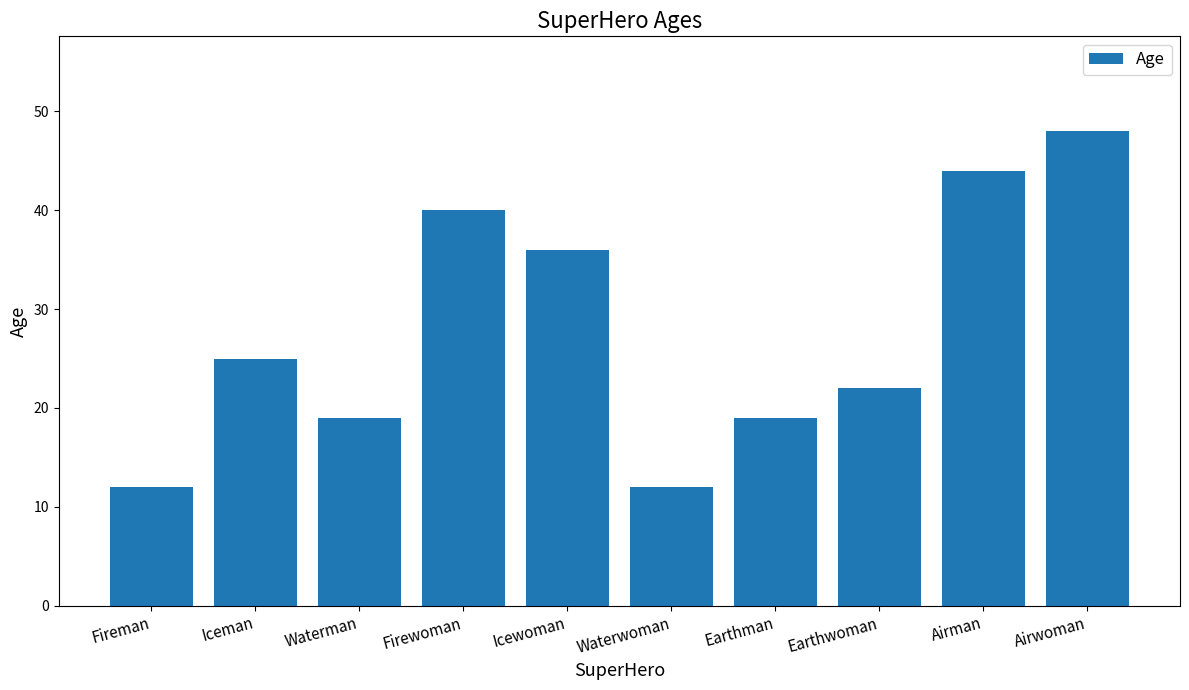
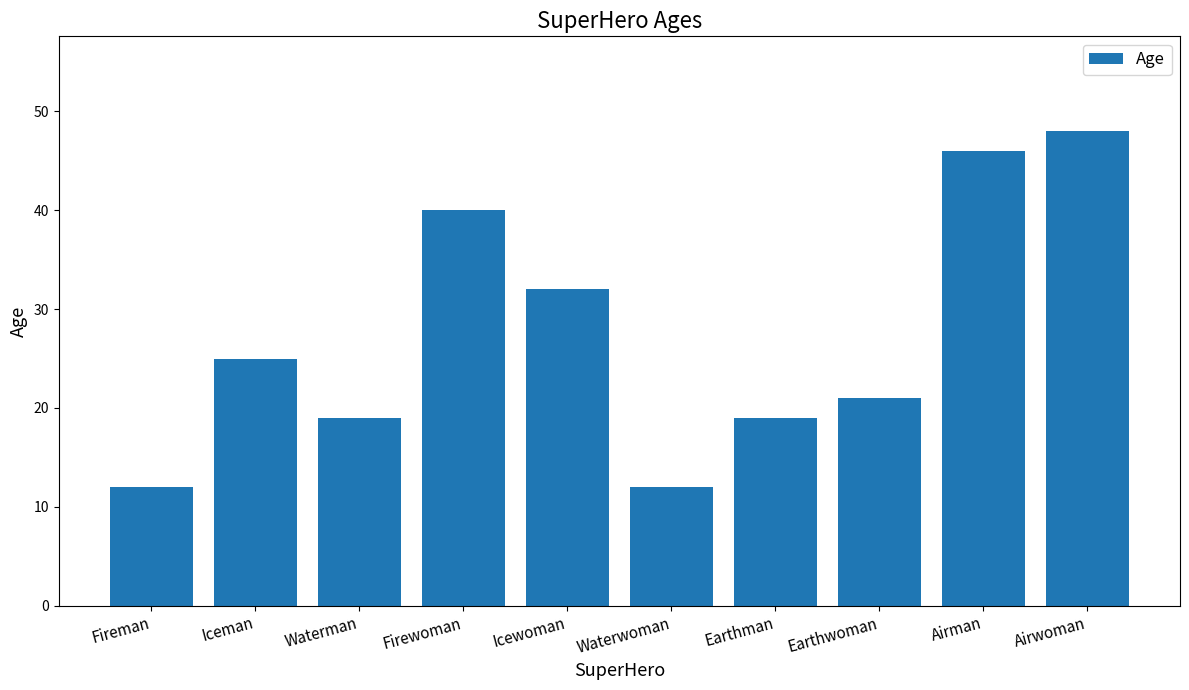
  {
    "Fireman": 12,
    "Iceman": 25,
    "Waterman": 19,
    "Firewoman": 40,
-   "Icewoman": 36,
+   "Icewoman": 32,
    "Waterwoman": 12,
    "Earthman": 19,
-   "Earthwoman": 22,
-   "Airman": 44,
+   "Earthwoman": 21,
+   "Airman": 46,
    "Airwoman": 48
  }
